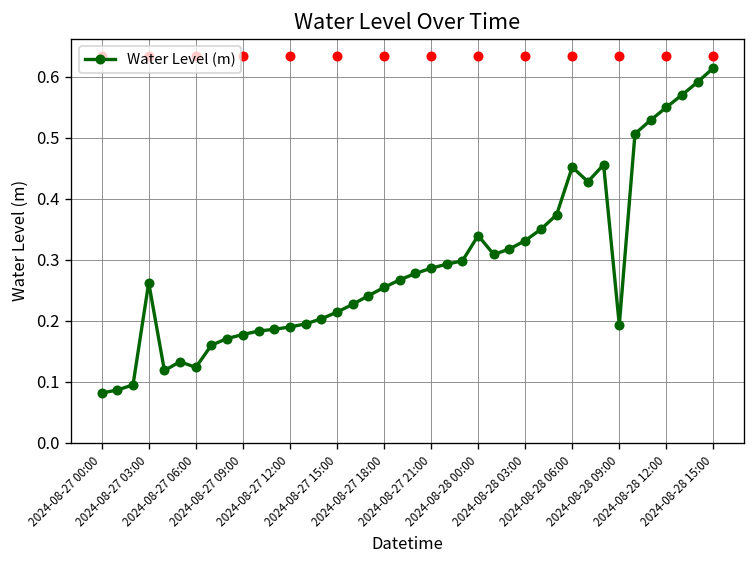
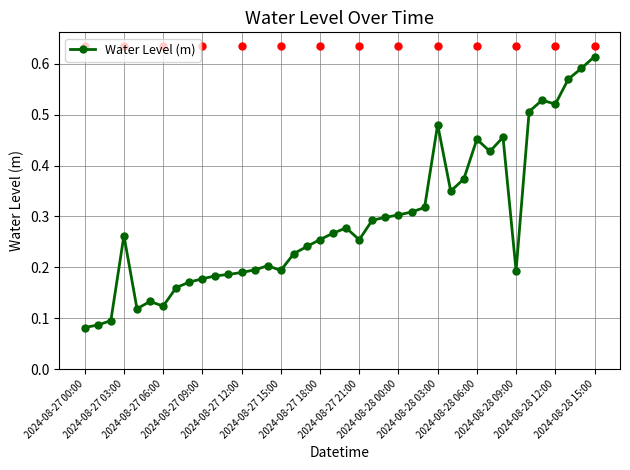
  {
    "Water Level (m)": {
      "2024-08-27 00:00": 0.08,
      "2024-08-27 03:00": 0.26,
      "2024-08-27 06:00": 0.12,
      "2024-08-27 09:00": 0.18,
      "2024-08-27 12:00": 0.19,
-     "2024-08-27 15:00": 0.21,
+     "2024-08-27 15:00": 0.19,
      "2024-08-27 18:00": 0.25,
-     "2024-08-27 21:00": 0.29,
-     "2024-08-28 00:00": 0.34,
-     "2024-08-28 03:00": 0.33,
+     "2024-08-27 21:00": 0.25,
+     "2024-08-28 00:00": 0.30,
+     "2024-08-28 03:00": 0.48,
      "2024-08-28 06:00": 0.45,
      "2024-08-28 09:00": 0.19,
-     "2024-08-28 12:00": 0.55,
+     "2024-08-28 12:00": 0.52,
      "2024-08-28 15:00": 0.61
    }
  }
